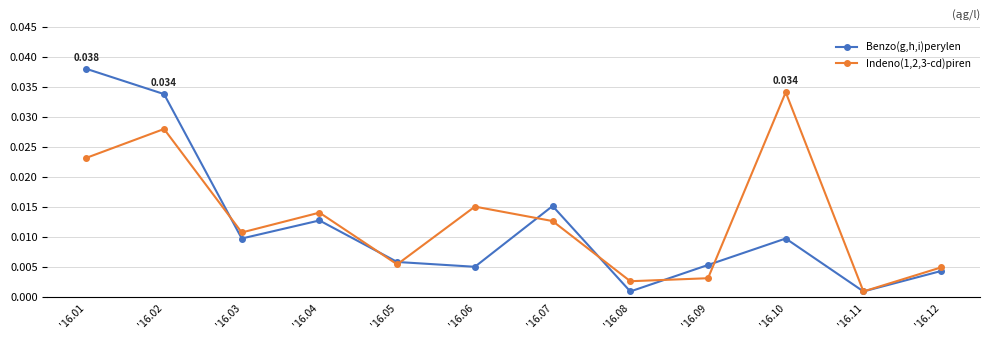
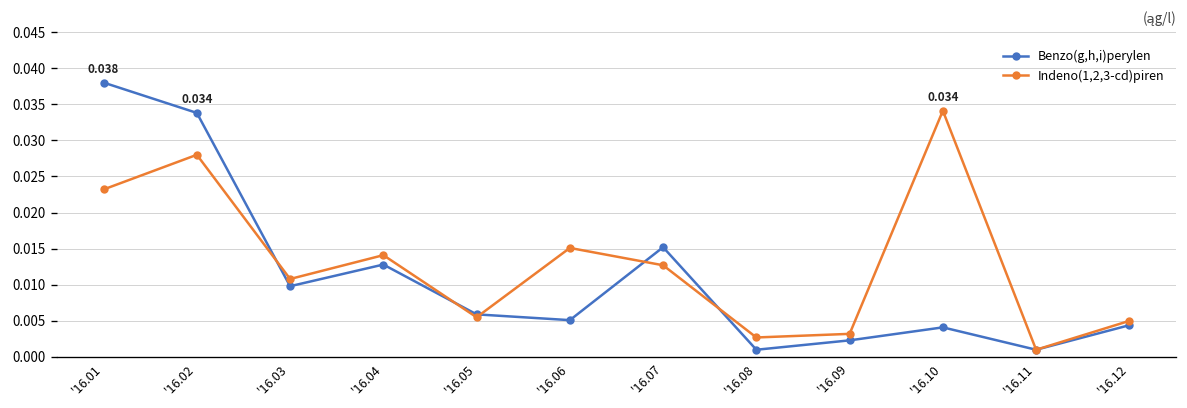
  {
    "Benzo(g,h,i)perylen": {
      "'16.03": 0.010,
      "'16.04": 0.013,
      "'16.06": 0.005,
      "'16.07": 0.015,
      "'16.08": 0.001,
-     "'16.09": 0.005,
-     "'16.10": 0.010,
+     "'16.09": 0.002,
+     "'16.10": 0.004,
      "'16.12": 0.004
    },
    "Indeno(1,2,3-cd)piren": {
      "'16.10": 0.034
    }
  }
